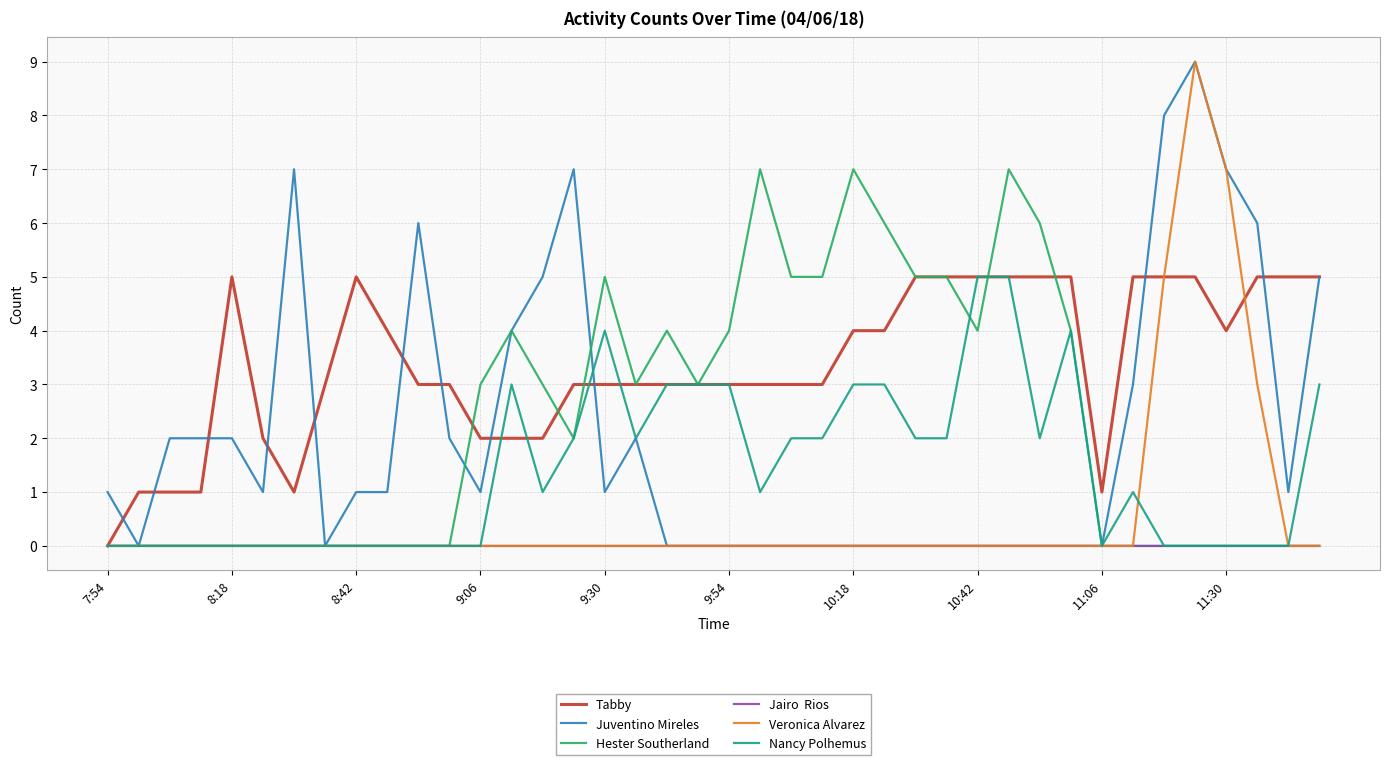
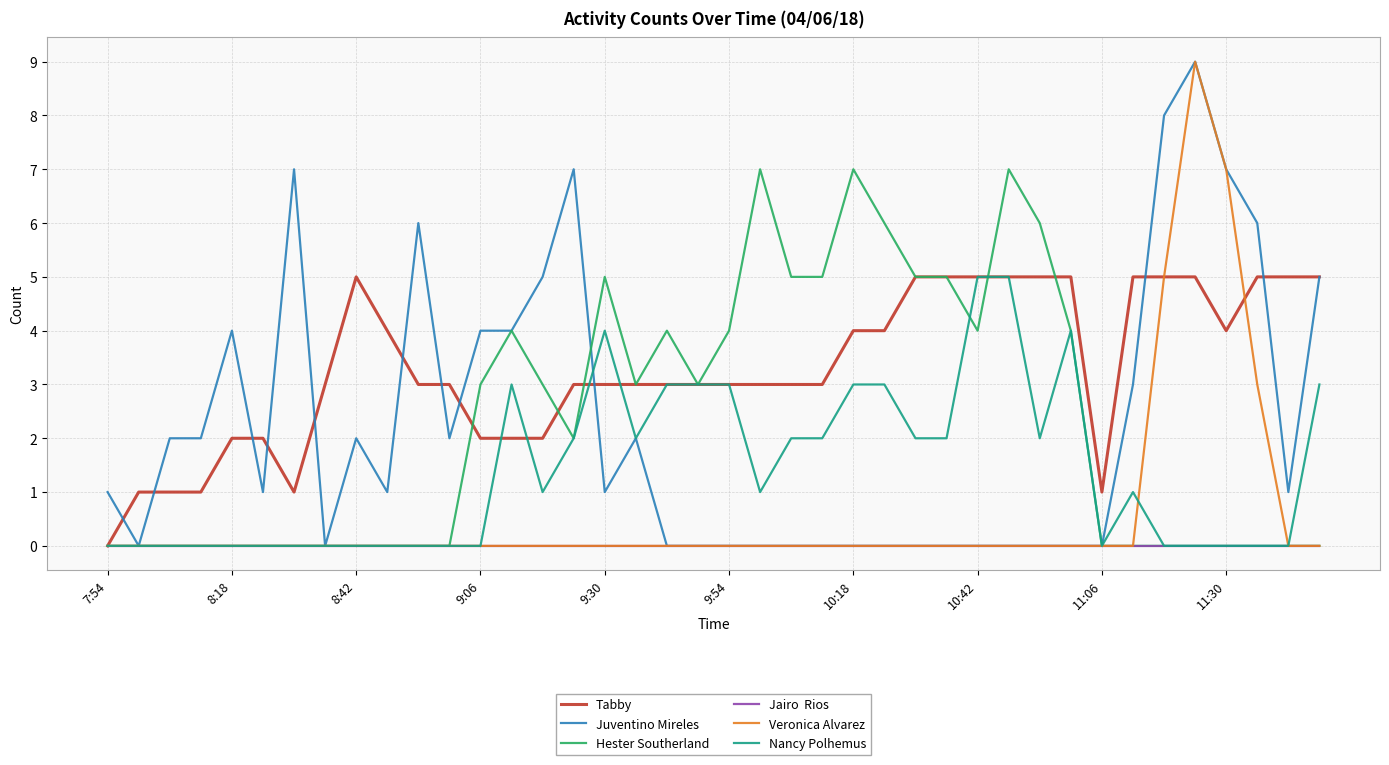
  {
    "Tabby": {
-     "8:18": 5,
+     "8:18": 2,
      "8:42": 5,
      "9:06": 2,
      "9:30": 3,
      "10:18": 4,
      "11:06": 1,
      "11:30": 4
    },
    "Juventino Mireles": {
      "7:54": 1,
-     "8:18": 2,
-     "8:42": 1,
-     "9:06": 1,
+     "8:18": 4,
+     "8:42": 2,
+     "9:06": 4,
      "9:30": 1
    }
  }
